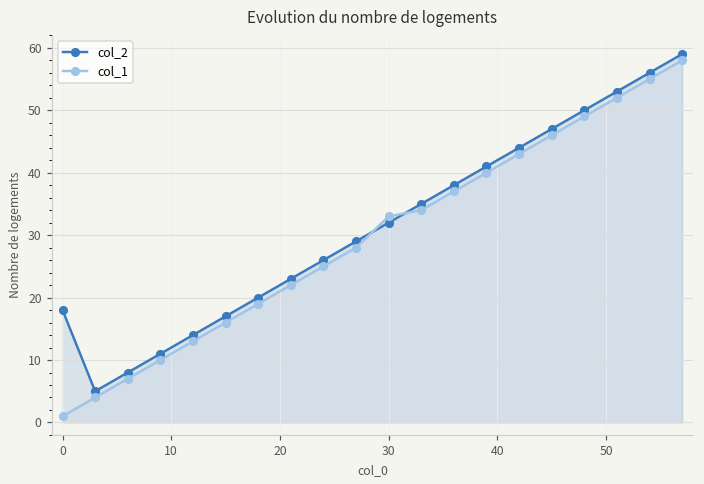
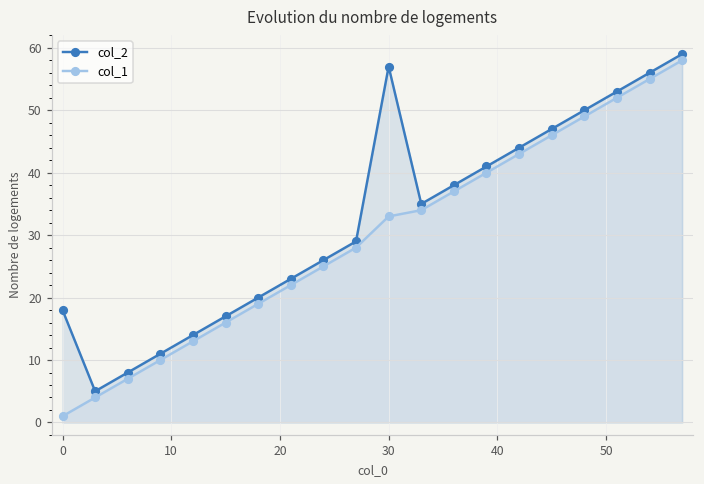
  {
    "col_2": {
      "0": 18,
-     "30": 32
+     "30": 57
    },
    "col_1": {
      "0": 1,
      "30": 33
    }
  }
